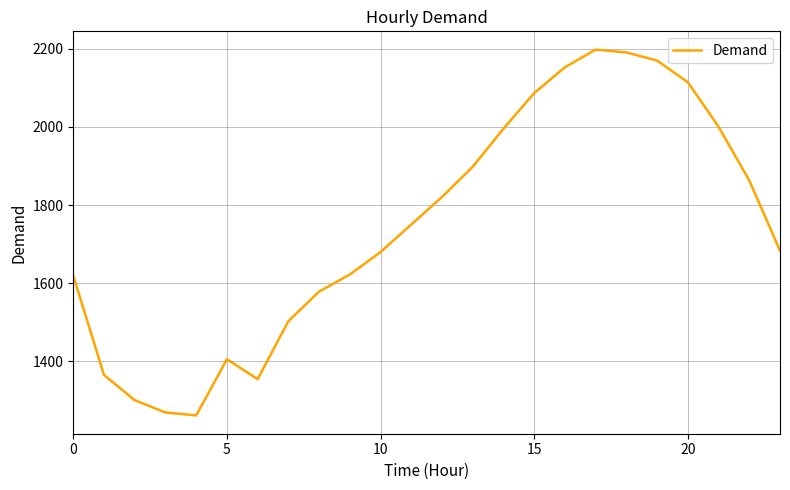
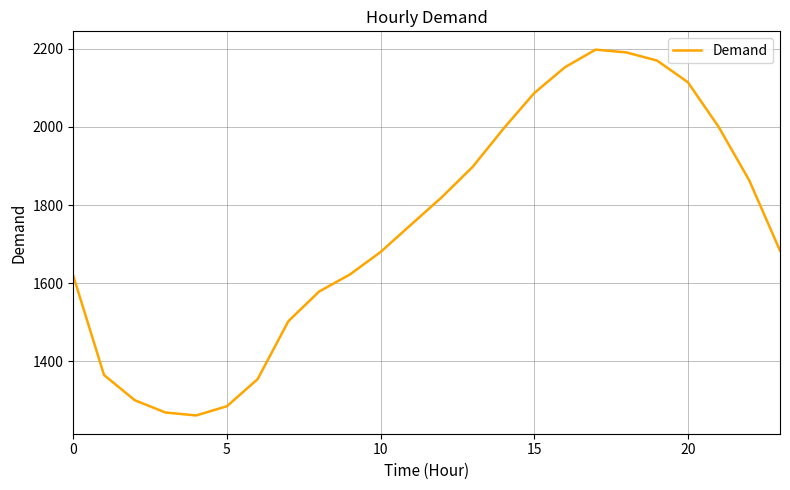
  {
    "0": 1620,
-   "5": 1410,
+   "5": 1290,
    "10": 1680,
    "15": 2090,
    "20": 2110
  }
